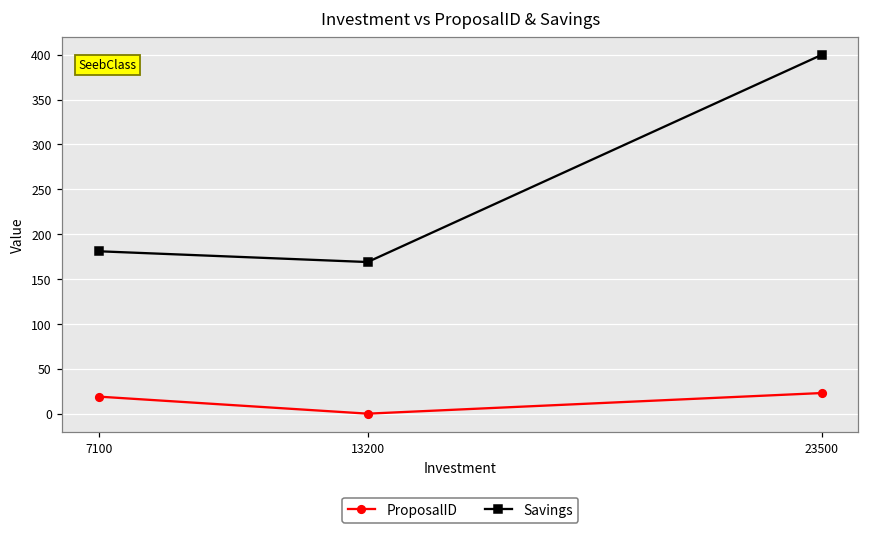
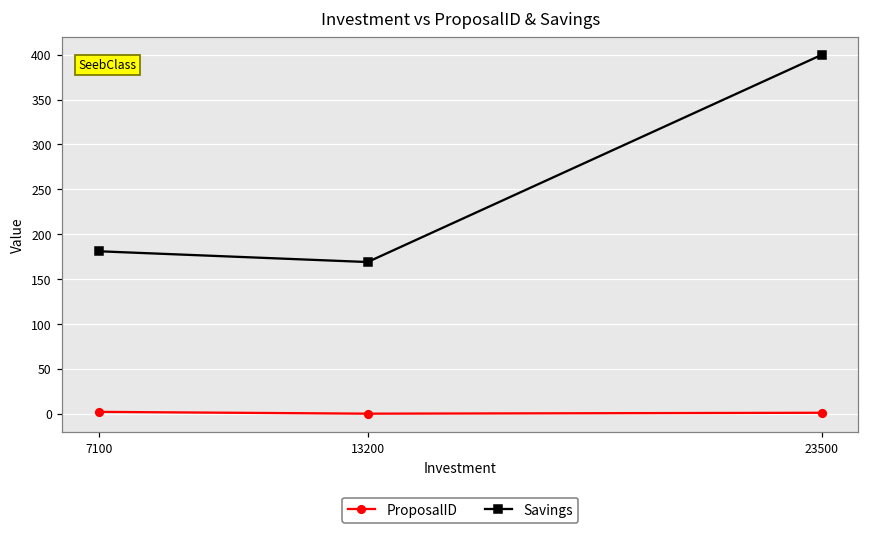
  {
    "ProposalID": {
-     "7100": 20,
+     "7100": 0,
      "13200": 0,
-     "23500": 20
+     "23500": 0
    },
    "Savings": {
      "7100": 180,
      "13200": 170,
      "23500": 400
    }
  }
